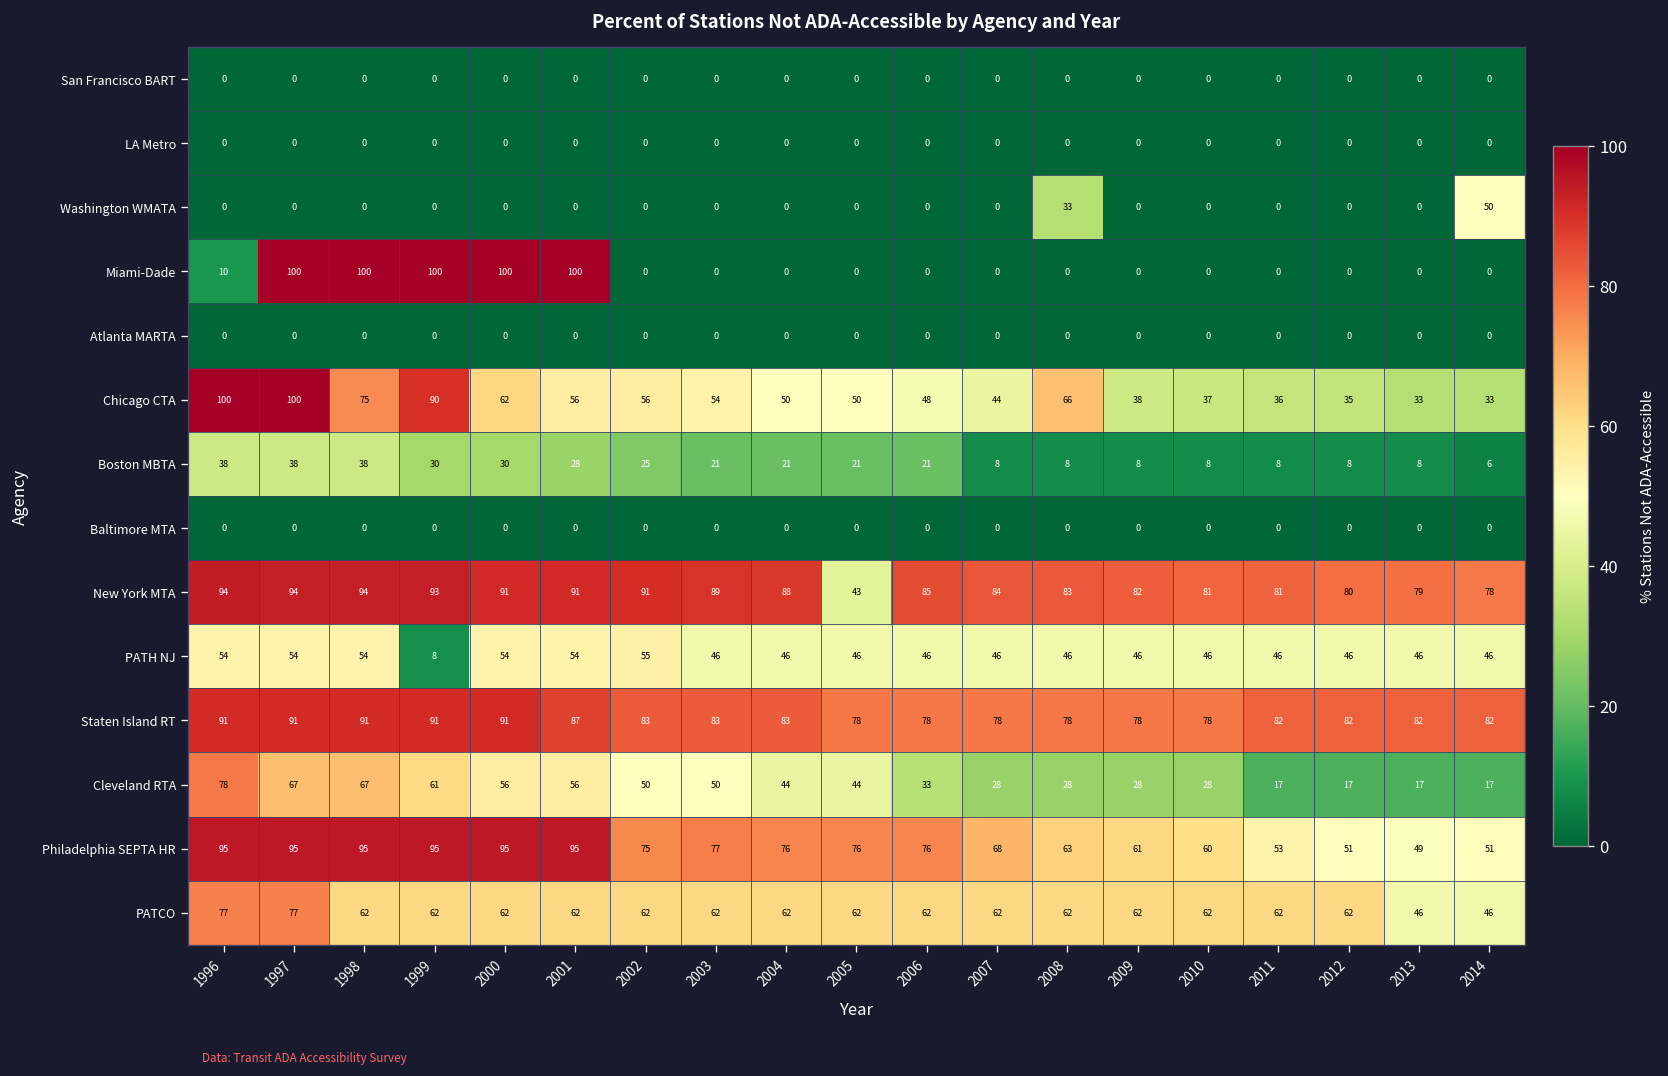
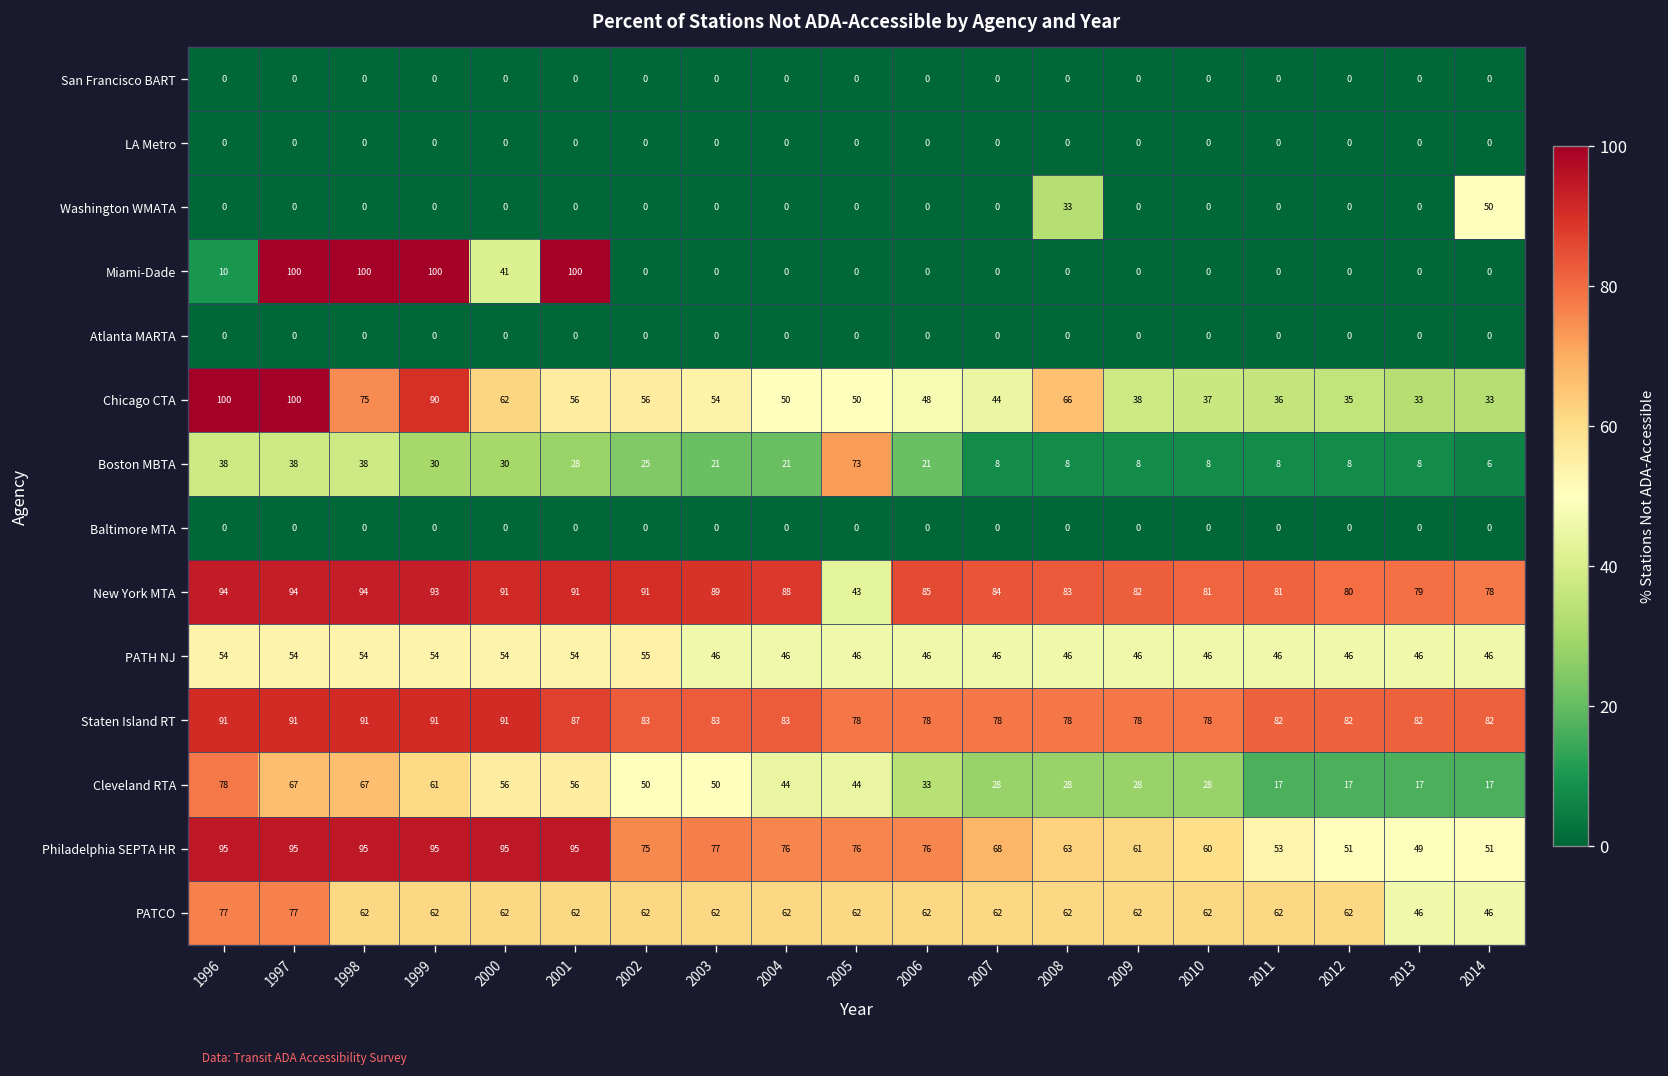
  {
    "Miami-Dade": {
      "1996": 10,
      "1997": 100,
      "1998": 100,
      "1999": 100,
-     "2000": 100,
+     "2000": 41,
      "2001": 100,
      "2002": 0,
      "2003": 0,
      "2004": 0,
      "2005": 0,
      "2006": 0,
      "2007": 0,
      "2008": 0,
      "2009": 0,
      "2010": 0,
      "2011": 0,
      "2012": 0,
      "2013": 0,
      "2014": 0
    },
    "Boston MBTA": {
      "1996": 38,
      "1997": 38,
      "1998": 38,
      "1999": 30,
      "2000": 30,
      "2001": 28,
      "2002": 25,
      "2003": 21,
      "2004": 21,
-     "2005": 21,
+     "2005": 73,
      "2006": 21,
      "2007": 8,
      "2008": 8,
      "2009": 8,
      "2010": 8,
      "2011": 8,
      "2012": 8,
      "2013": 8,
      "2014": 6
    },
    "PATH NJ": {
      "1996": 54,
      "1997": 54,
      "1998": 54,
-     "1999": 8,
+     "1999": 54,
      "2000": 54,
      "2001": 54,
      "2002": 55,
      "2003": 46,
      "2004": 46,
      "2005": 46,
      "2006": 46,
      "2007": 46,
      "2008": 46,
      "2009": 46,
      "2010": 46,
      "2011": 46,
      "2012": 46,
      "2013": 46,
      "2014": 46
    }
  }
